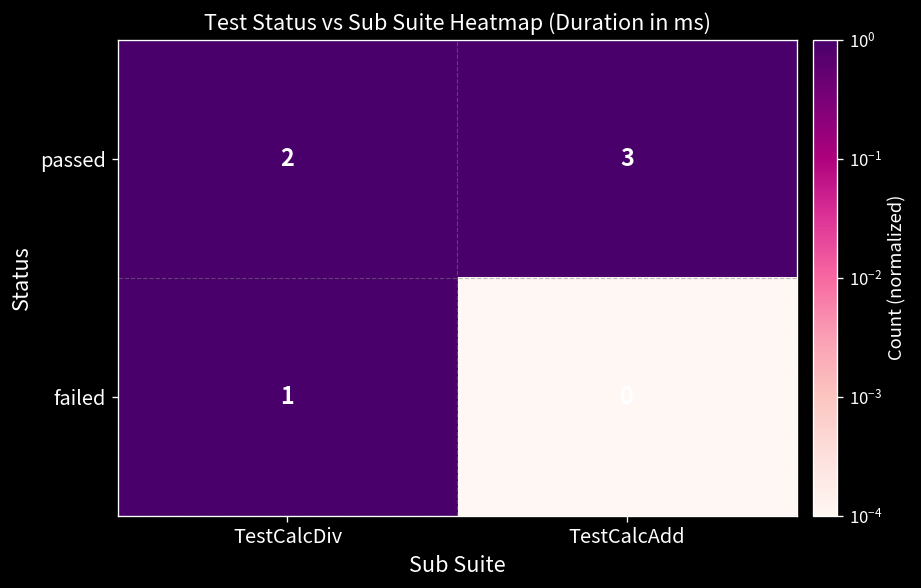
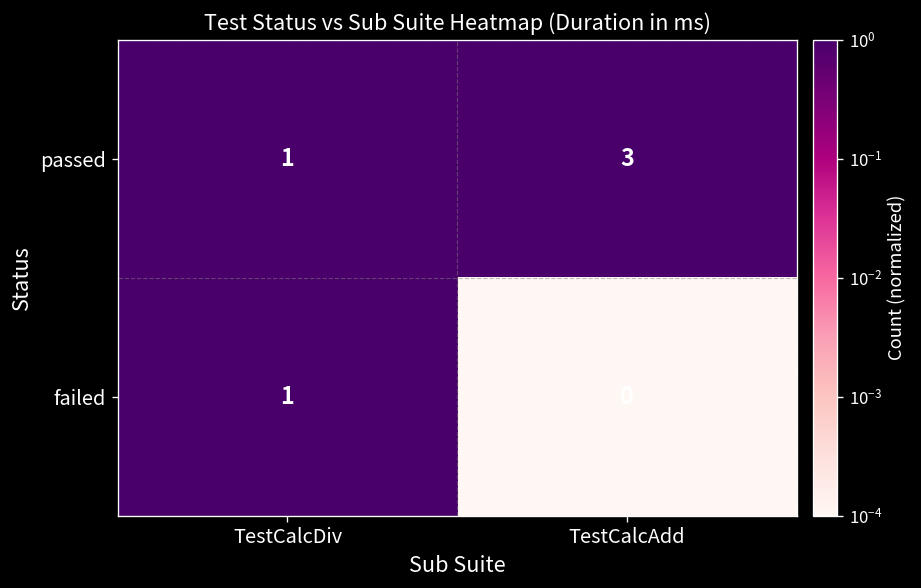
  {
    "passed": {
-     "TestCalcDiv": 2,
+     "TestCalcDiv": 1,
      "TestCalcAdd": 3
    },
    "failed": {
      "TestCalcDiv": 1
    }
  }
